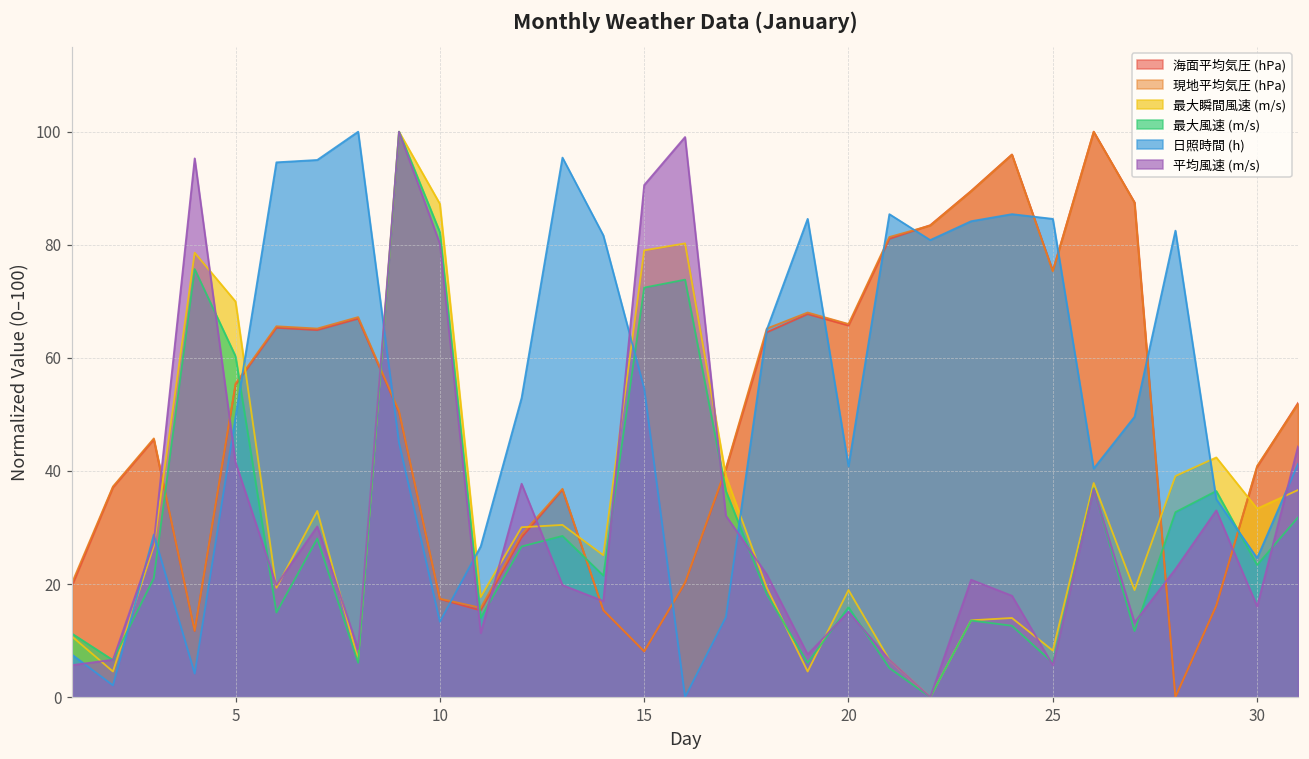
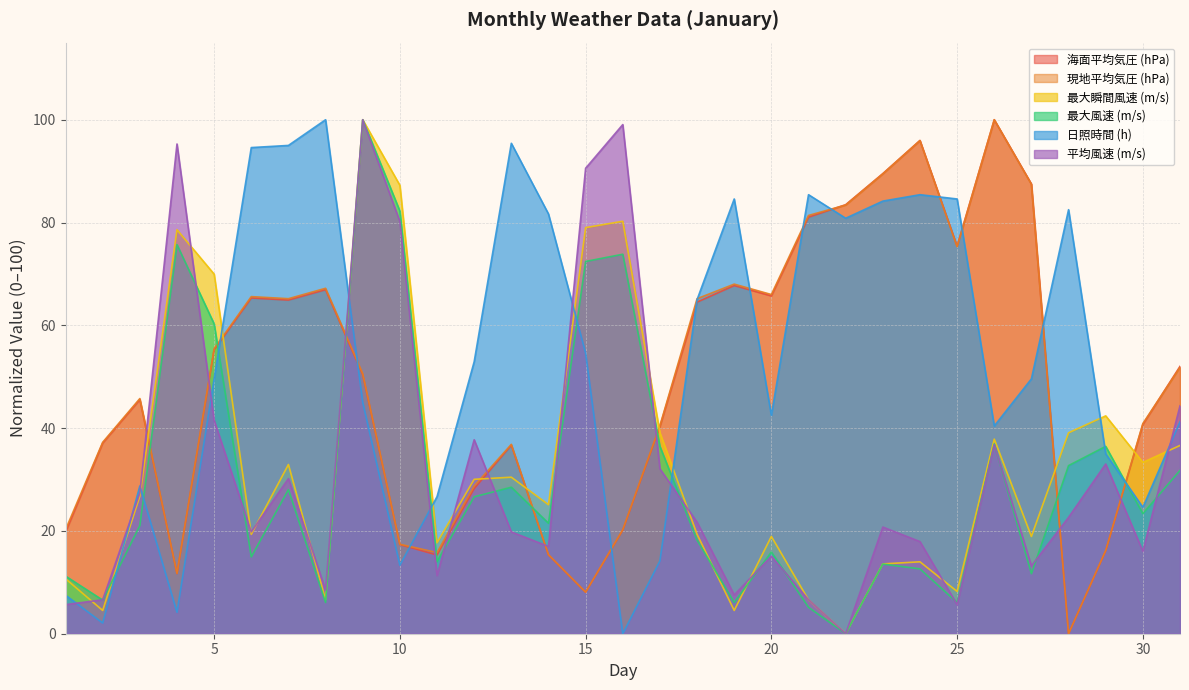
  {
    "最大瞬間風速 (m/s)": {
      "5": 70,
      "10": 87,
      "15": 79,
      "20": 19,
      "25": 8,
      "30": 33
    },
    "最大風速 (m/s)": {
      "5": 60,
      "10": 82,
      "15": 72,
      "20": 16,
      "30": 23
    },
    "日照時間 (h)": {
      "5": 50,
      "10": 13,
      "15": 55,
-     "20": 41,
+     "20": 43,
      "25": 85,
      "30": 25
    },
    "平均風速 (m/s)": {
      "5": 42,
      "10": 80,
      "15": 91,
      "20": 15,
      "30": 16
    }
  }
